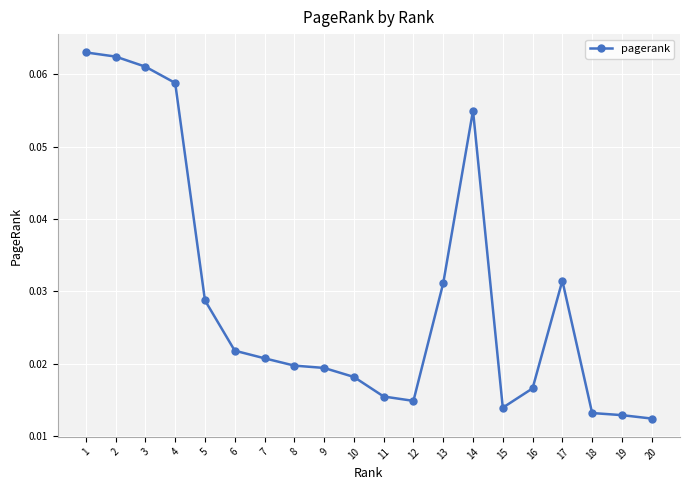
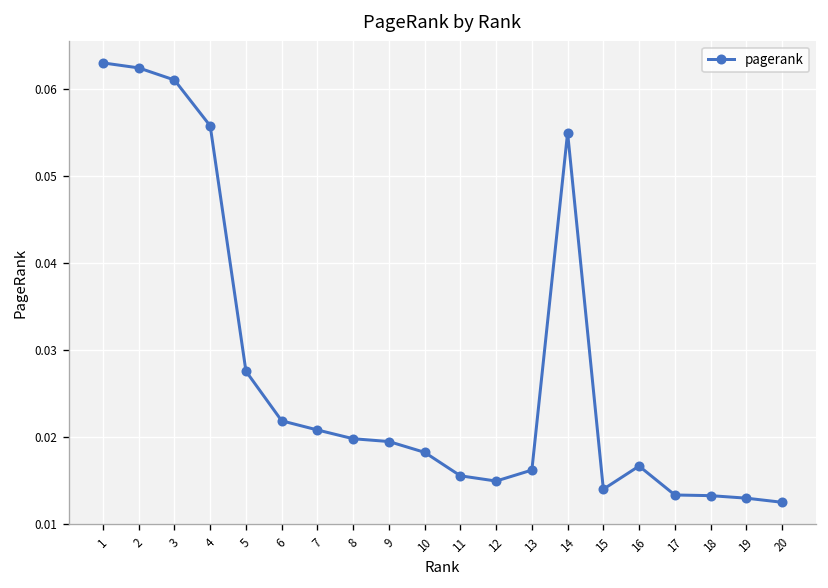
  {
    "1": 0.063,
    "2": 0.062,
    "3": 0.061,
-   "4": 0.059,
-   "5": 0.029,
+   "4": 0.056,
+   "5": 0.028,
    "6": 0.022,
    "7": 0.021,
    "8": 0.020,
    "9": 0.019,
    "10": 0.018,
    "11": 0.015,
    "12": 0.015,
-   "13": 0.031,
+   "13": 0.016,
    "14": 0.055,
    "15": 0.014,
    "16": 0.017,
-   "17": 0.031,
+   "17": 0.013,
    "18": 0.013,
    "19": 0.013,
    "20": 0.012
  }
